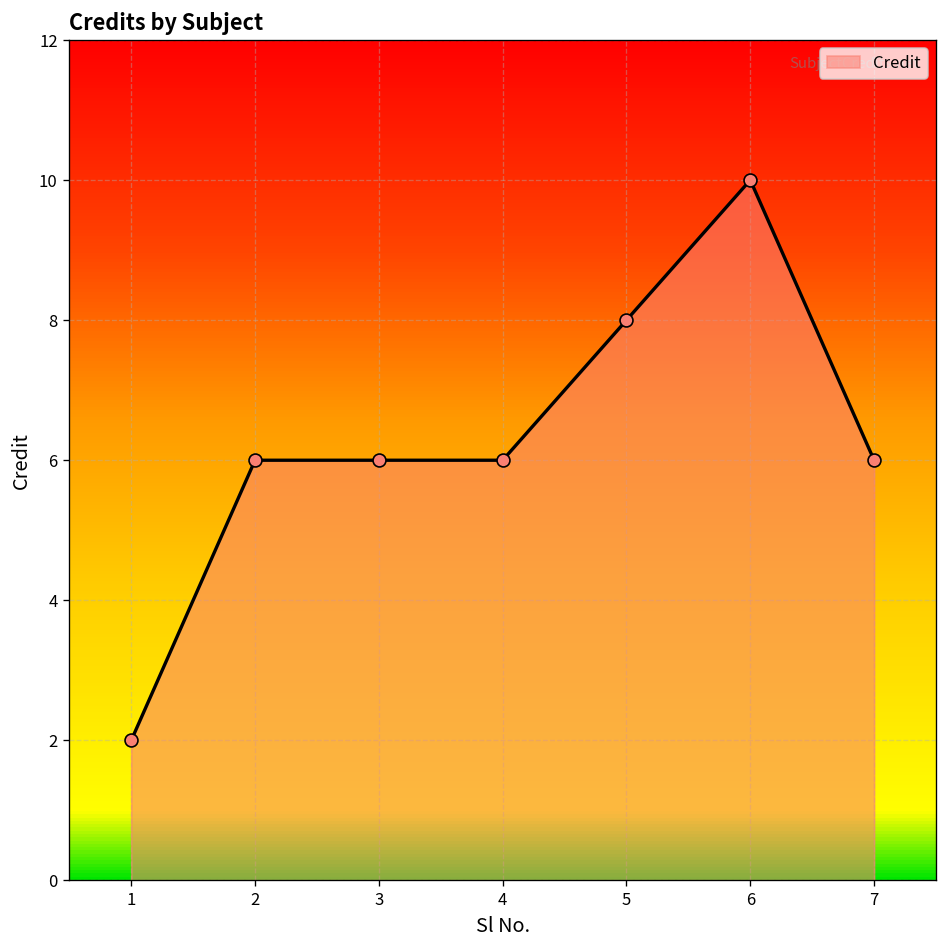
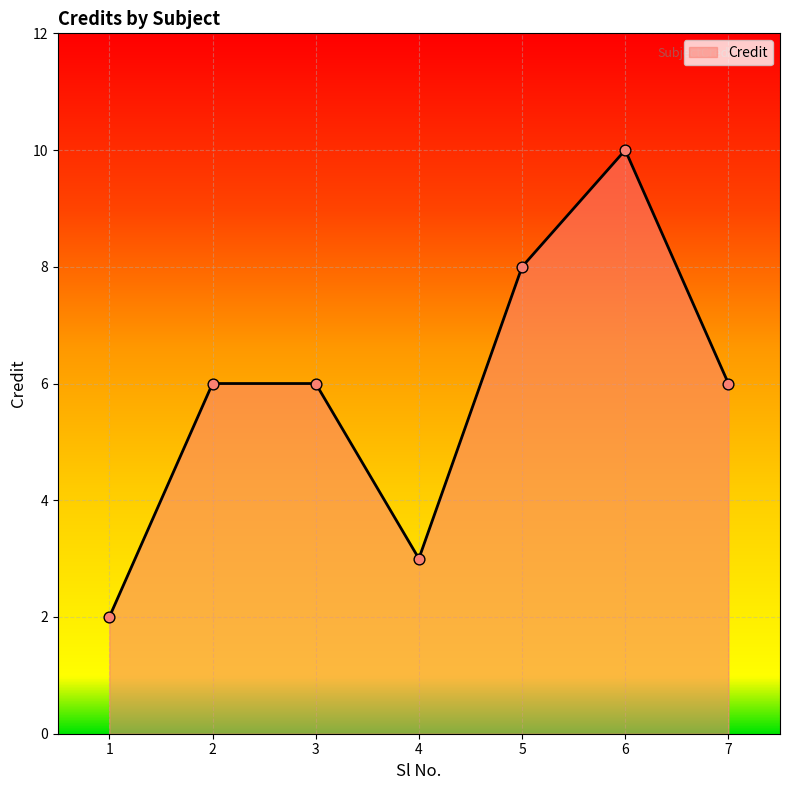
  {
    "1": 2,
    "2": 6,
    "3": 6,
-   "4": 6,
+   "4": 3,
    "5": 8,
    "6": 10,
    "7": 6
  }
